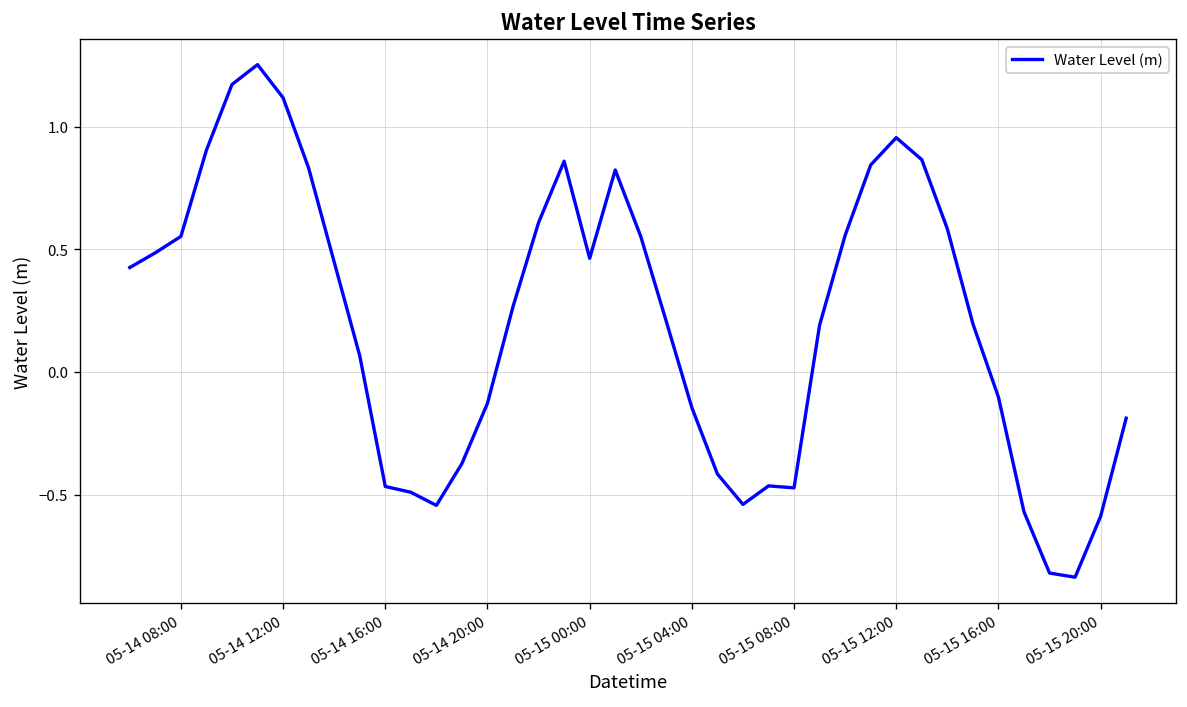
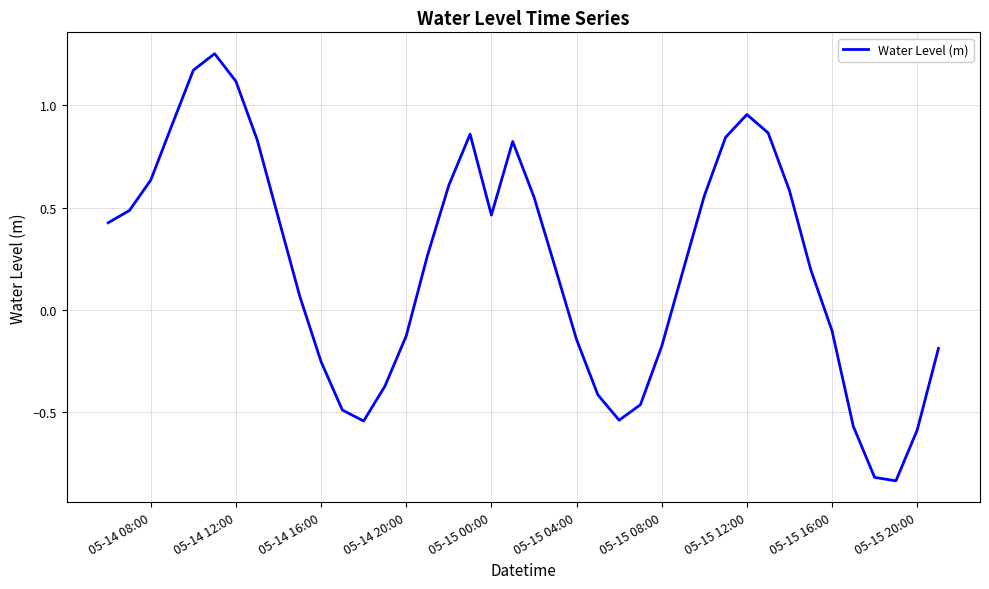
  {
-   "05-14 08:00": 0.55,
+   "05-14 08:00": 0.63,
    "05-14 12:00": 1.12,
-   "05-14 16:00": -0.47,
+   "05-14 16:00": -0.25,
    "05-14 20:00": -0.13,
    "05-15 00:00": 0.46,
    "05-15 04:00": -0.15,
-   "05-15 08:00": -0.47,
+   "05-15 08:00": -0.18,
    "05-15 12:00": 0.96,
    "05-15 16:00": -0.10,
    "05-15 20:00": -0.59
  }
